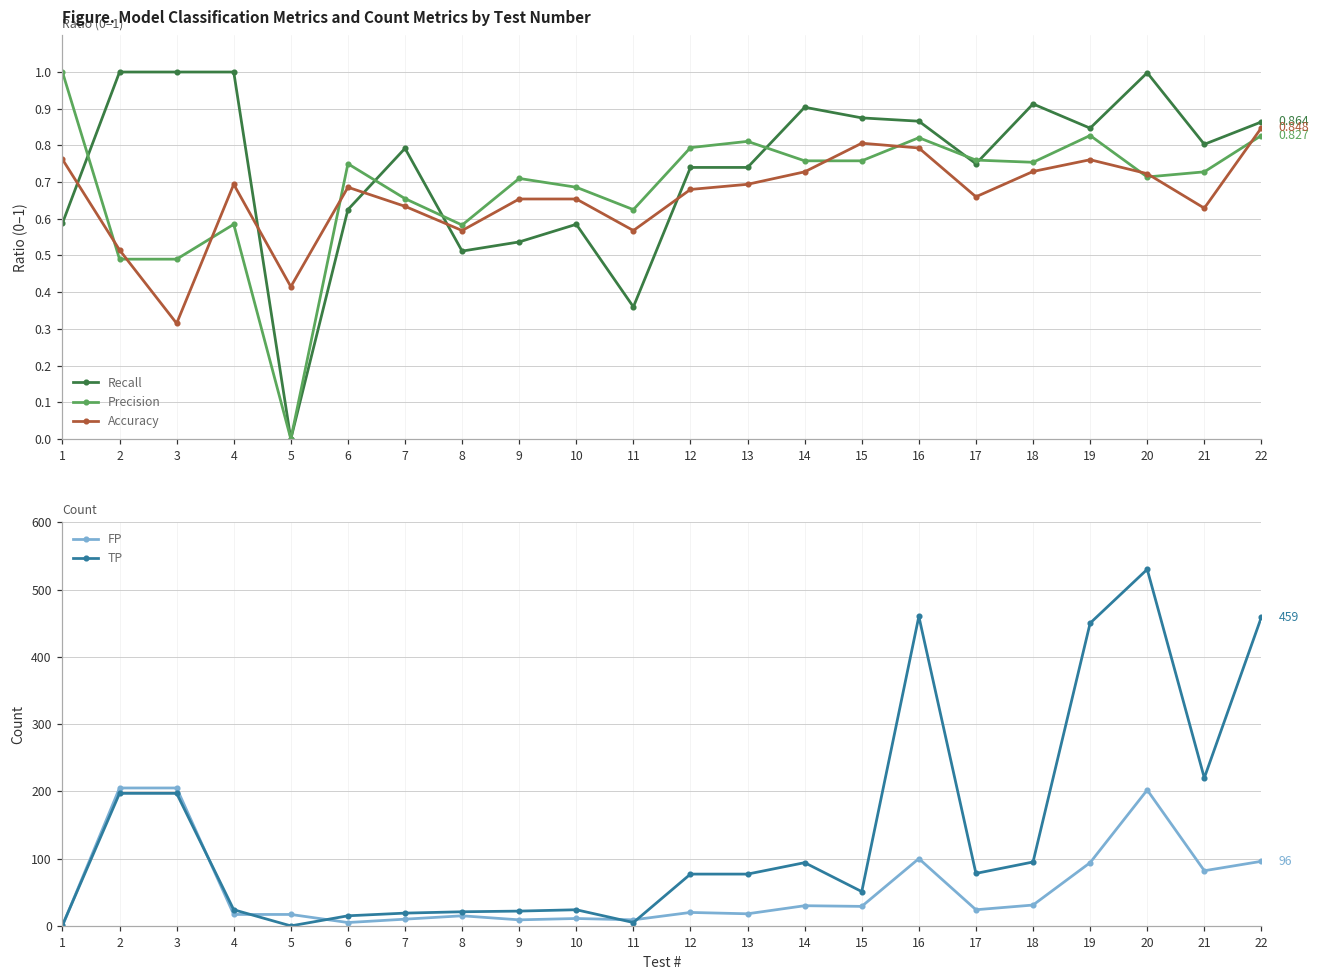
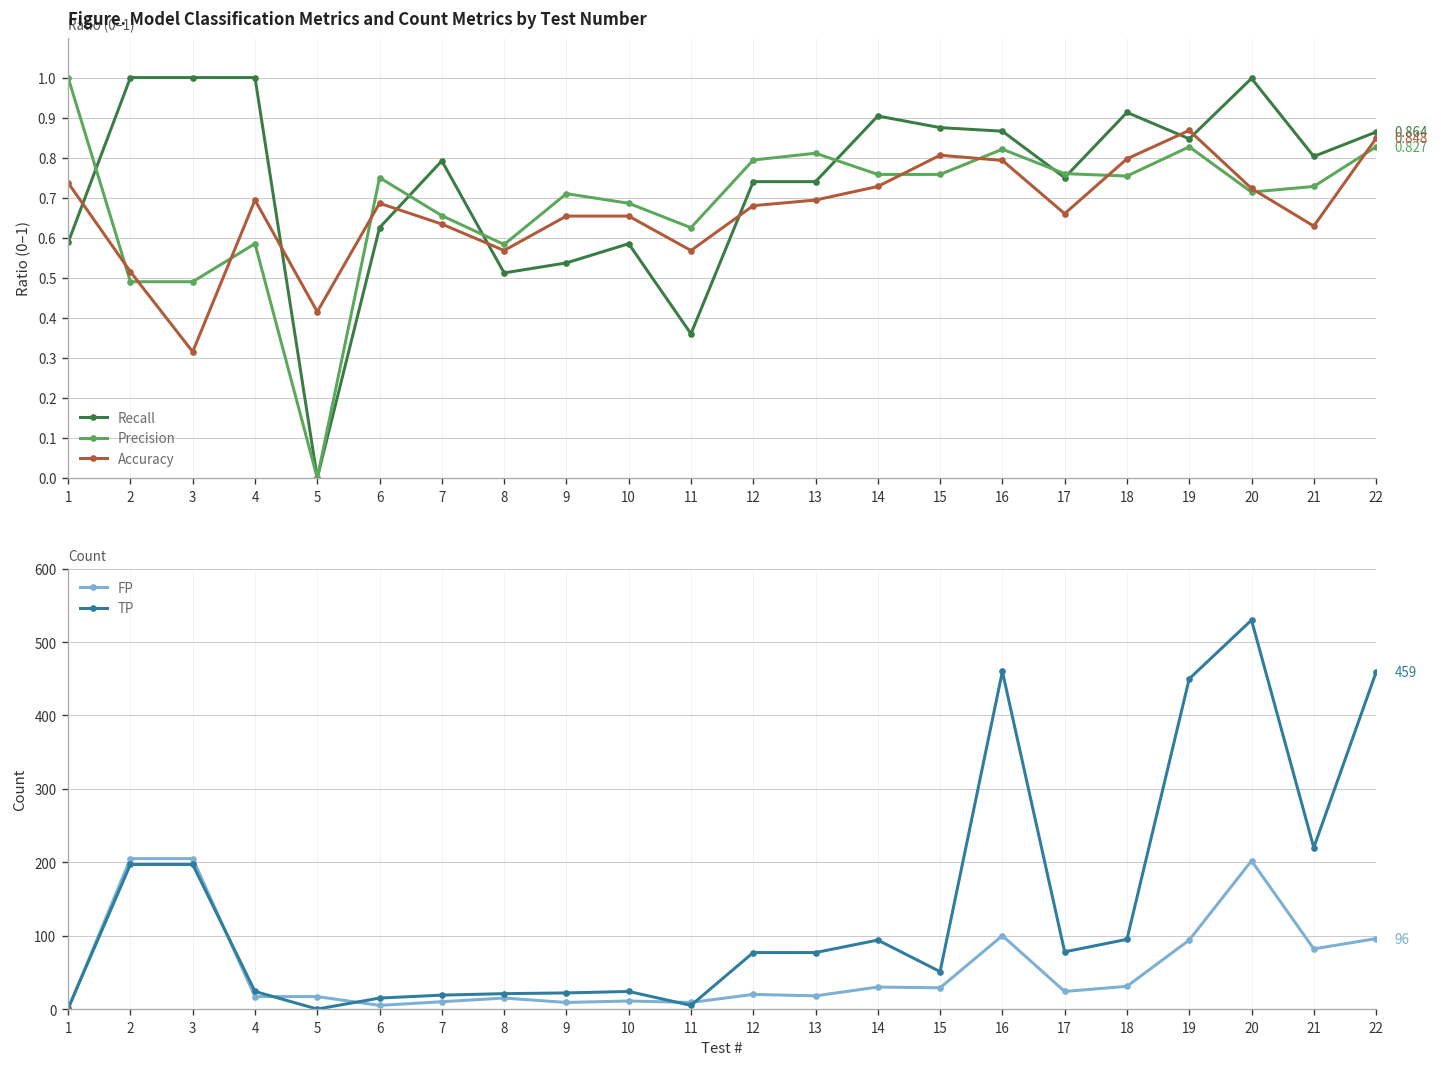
  {
    "Figure. Model Classification Metrics and Count Metrics by Test Number": {
      "Accuracy": {
-       "1": 0.76,
+       "1": 0.74,
        "2": 0.52,
        "3": 0.32,
        "4": 0.69,
        "5": 0.42,
        "6": 0.69,
        "7": 0.63,
        "8": 0.57,
        "9": 0.65,
        "10": 0.65,
        "11": 0.57,
        "12": 0.68,
        "13": 0.69,
        "14": 0.73,
        "15": 0.81,
        "16": 0.79,
        "17": 0.66,
-       "18": 0.73,
-       "19": 0.76,
+       "18": 0.80,
+       "19": 0.87,
        "20": 0.72,
        "21": 0.63
      }
    }
  }
